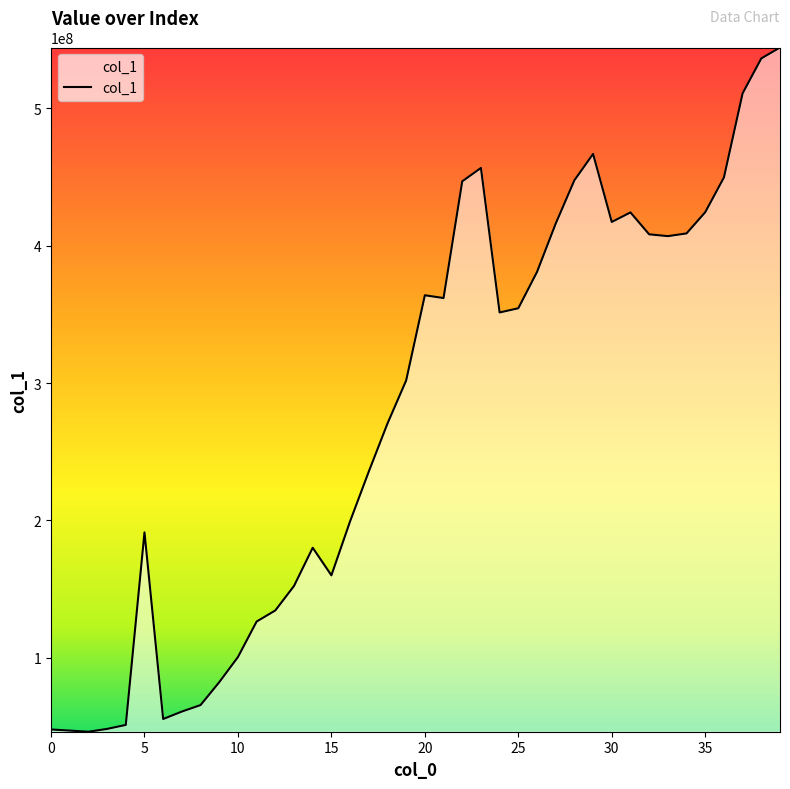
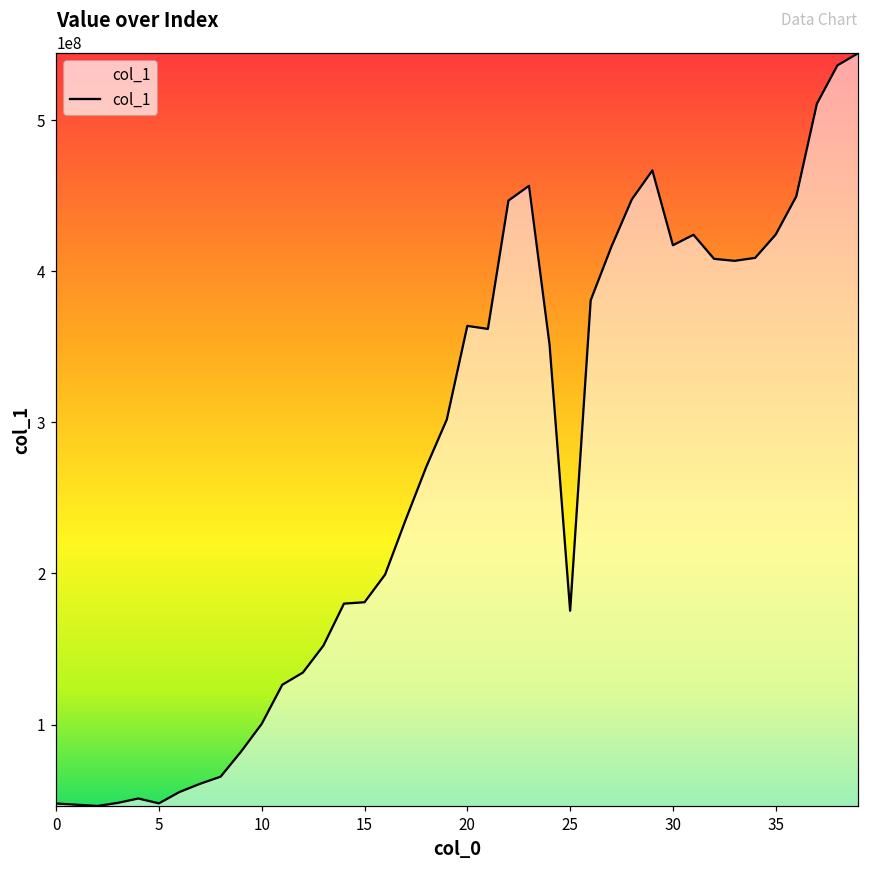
  {
    "0": 48000000,
-   "5": 191000000,
+   "5": 48000000,
    "10": 100000000,
-   "15": 160000000,
+   "15": 181000000,
    "20": 364000000,
-   "25": 354000000,
+   "25": 175000000,
    "30": 417000000,
    "35": 424000000
  }
